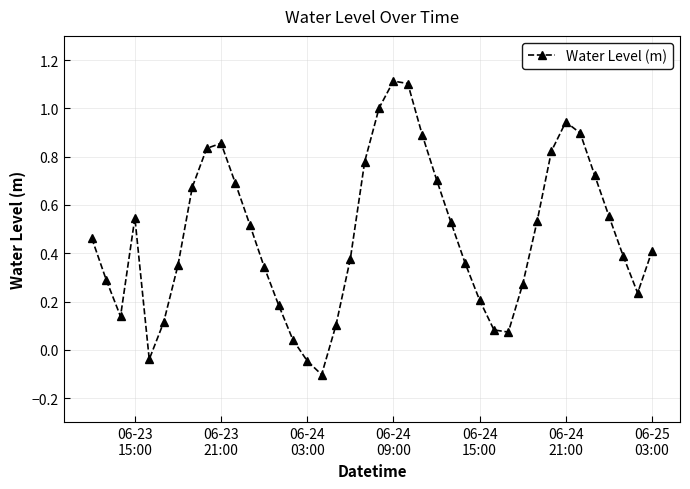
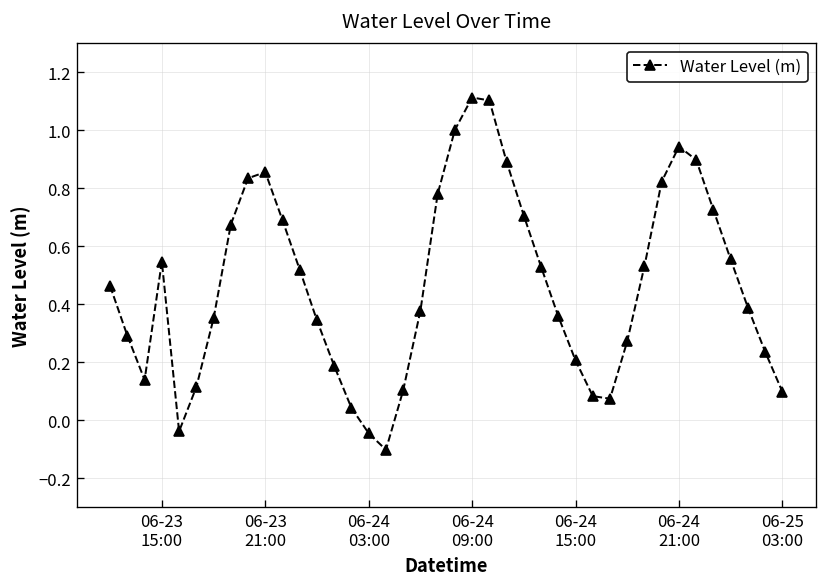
  {
    "06-23 15:00": 0.55,
    "06-23 21:00": 0.86,
    "06-24 03:00": -0.05,
    "06-24 09:00": 1.11,
    "06-24 15:00": 0.21,
    "06-24 21:00": 0.94,
-   "06-25 03:00": 0.41
+   "06-25 03:00": 0.10
  }
